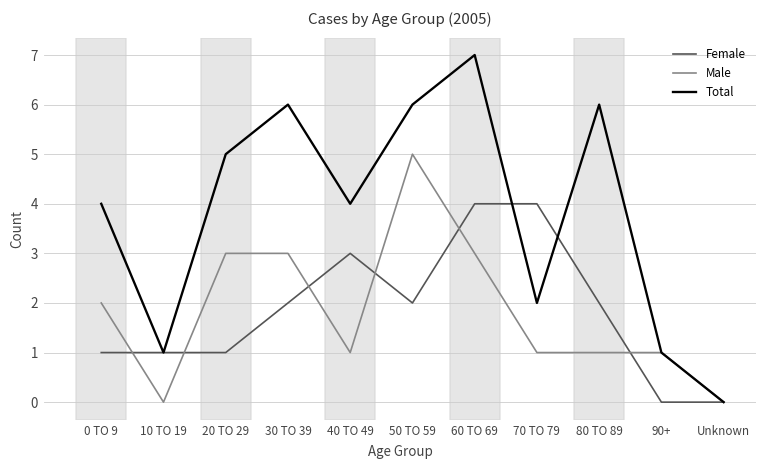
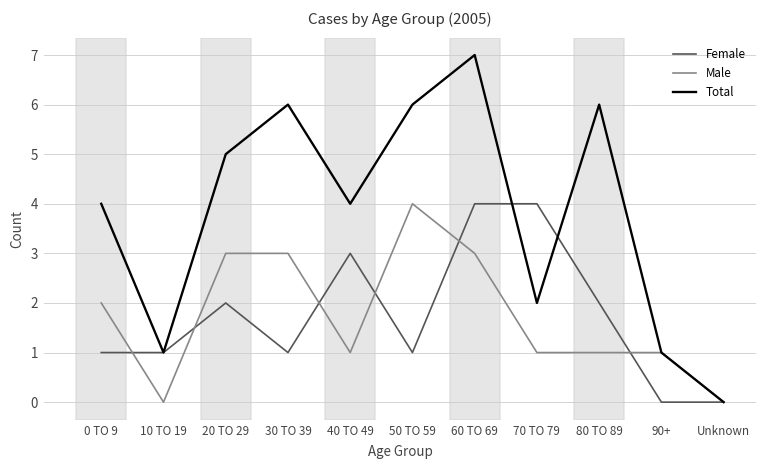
  {
    "Female": {
      "0 TO 9": 1,
-     "20 TO 29": 1,
-     "30 TO 39": 2,
+     "20 TO 29": 2,
+     "30 TO 39": 1,
      "40 TO 49": 3,
-     "50 TO 59": 2,
+     "50 TO 59": 1,
      "60 TO 69": 4,
      "70 TO 79": 4,
      "80 TO 89": 2,
      "90+": 0
    },
    "Male": {
      "0 TO 9": 2,
      "10 TO 19": 0,
      "20 TO 29": 3,
      "30 TO 39": 3,
      "40 TO 49": 1,
-     "50 TO 59": 5,
+     "50 TO 59": 4,
      "60 TO 69": 3,
      "70 TO 79": 1,
      "80 TO 89": 1
    },
    "Total": {
      "0 TO 9": 4,
      "20 TO 29": 5,
      "30 TO 39": 6,
      "40 TO 49": 4,
      "50 TO 59": 6,
      "60 TO 69": 7,
      "70 TO 79": 2,
      "80 TO 89": 6
    }
  }
